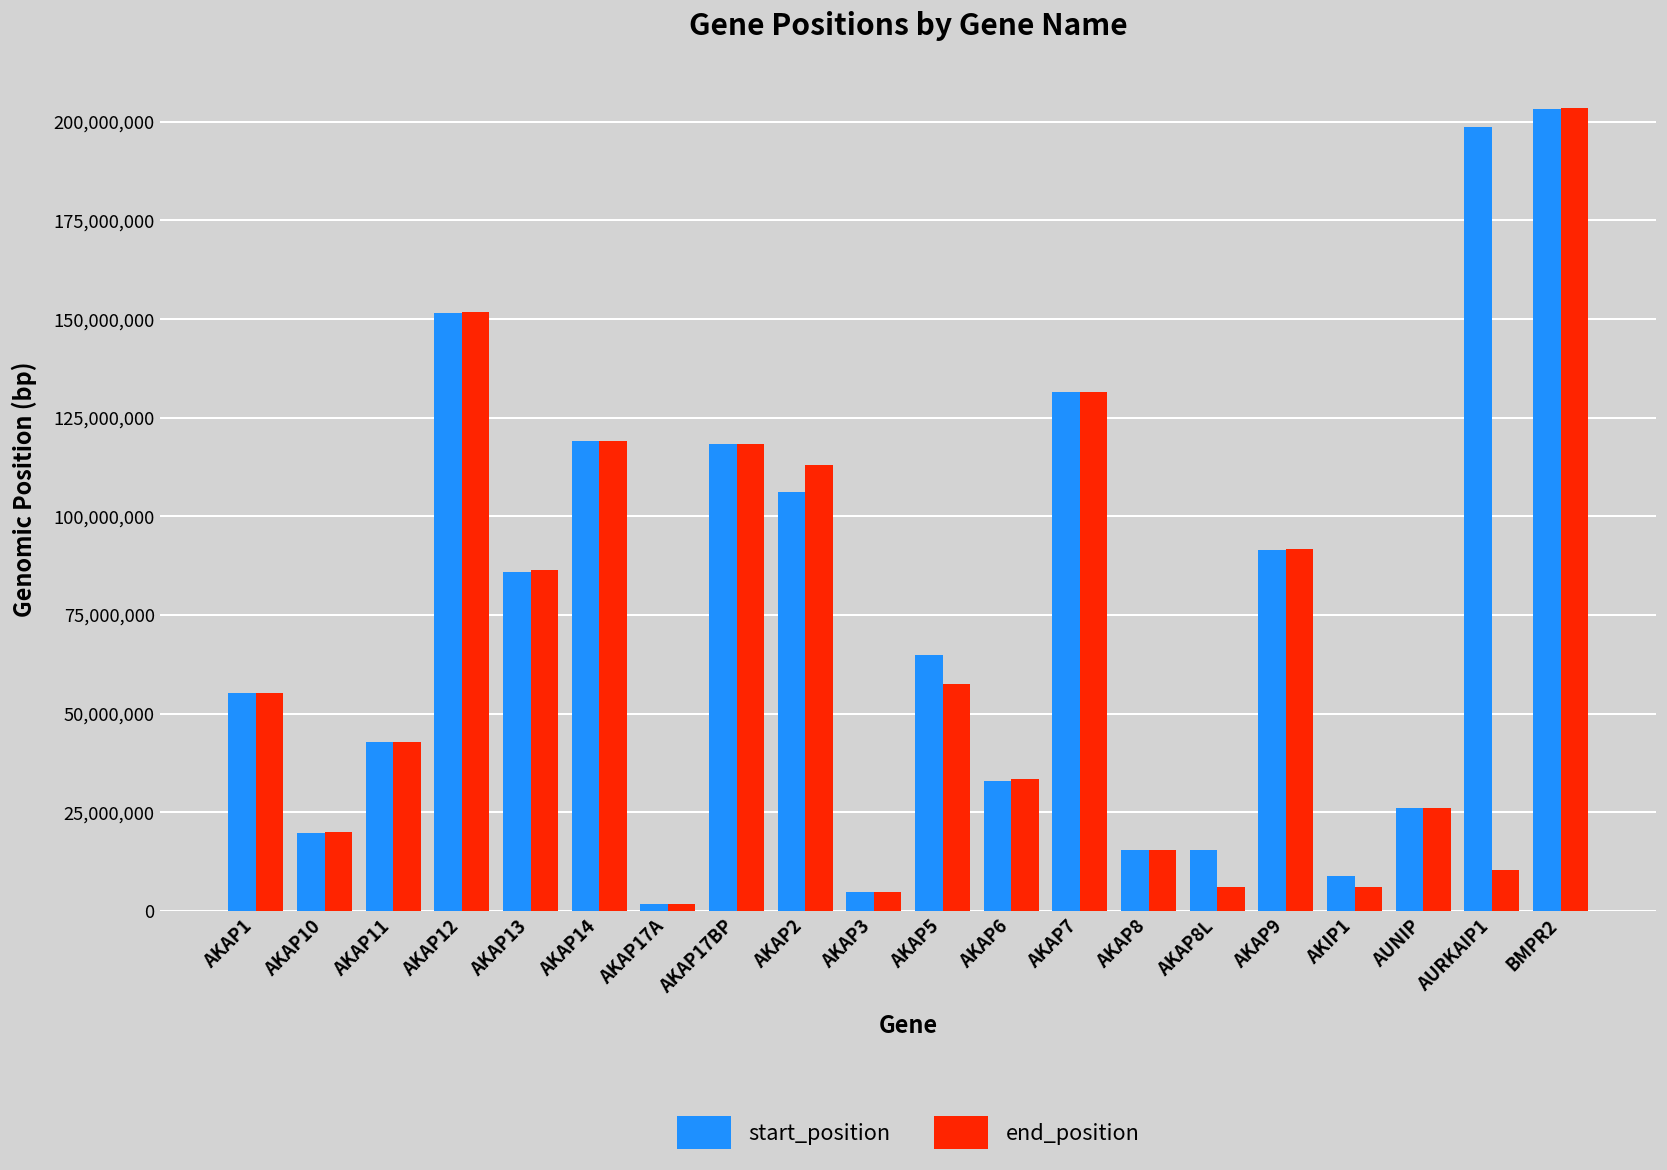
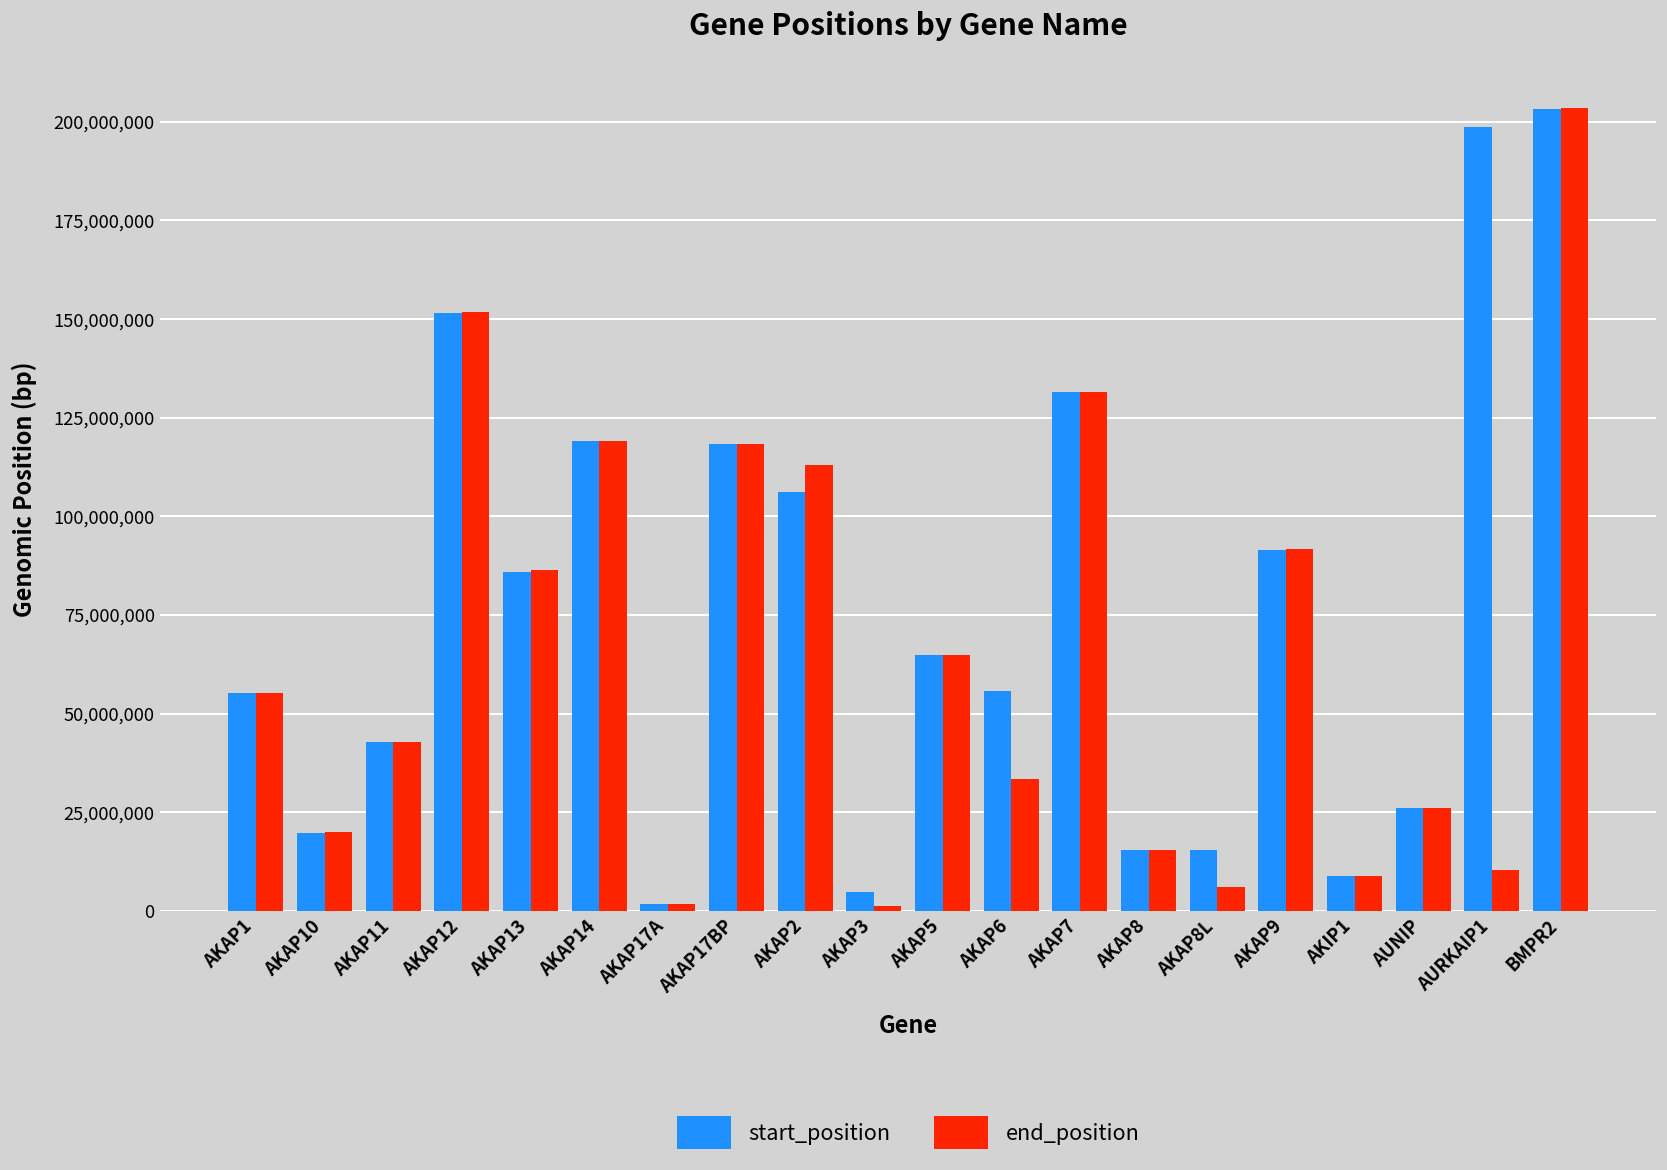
  {
    "start_position": {
      "AKAP1": "55,000,000",
      "AKAP10": "20,000,000",
      "AKAP11": "43,000,000",
      "AKAP12": "152,000,000",
      "AKAP13": "86,000,000",
      "AKAP14": "119,000,000",
      "AKAP17A": "2,000,000",
      "AKAP17BP": "118,000,000",
      "AKAP2": "106,000,000",
      "AKAP3": "5,000,000",
      "AKAP5": "65,000,000",
-     "AKAP6": "33,000,000",
+     "AKAP6": "56,000,000",
      "AKAP7": "131,000,000",
      "AKAP8": "15,000,000",
      "AKAP8L": "15,000,000",
      "AKAP9": "92,000,000",
      "AKIP1": "9,000,000",
      "AUNIP": "26,000,000",
      "AURKAIP1": "199,000,000",
      "BMPR2": "203,000,000"
    },
    "end_position": {
      "AKAP1": "55,000,000",
      "AKAP10": "20,000,000",
      "AKAP11": "43,000,000",
      "AKAP12": "152,000,000",
      "AKAP13": "86,000,000",
      "AKAP14": "119,000,000",
      "AKAP17A": "2,000,000",
      "AKAP17BP": "118,000,000",
      "AKAP2": "113,000,000",
-     "AKAP3": "5,000,000",
-     "AKAP5": "58,000,000",
+     "AKAP3": "1,000,000",
+     "AKAP5": "65,000,000",
      "AKAP6": "33,000,000",
      "AKAP7": "132,000,000",
      "AKAP8": "15,000,000",
      "AKAP8L": "6,000,000",
      "AKAP9": "92,000,000",
-     "AKIP1": "6,000,000",
+     "AKIP1": "9,000,000",
      "AUNIP": "26,000,000",
      "AURKAIP1": "10,000,000",
      "BMPR2": "203,000,000"
    }
  }
